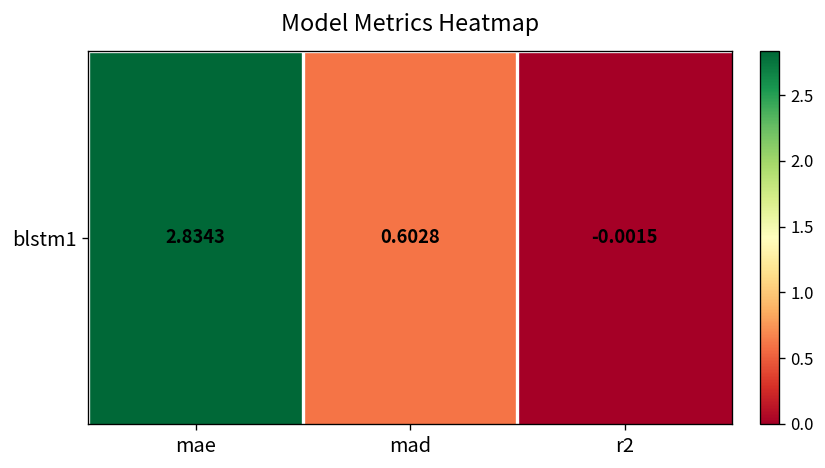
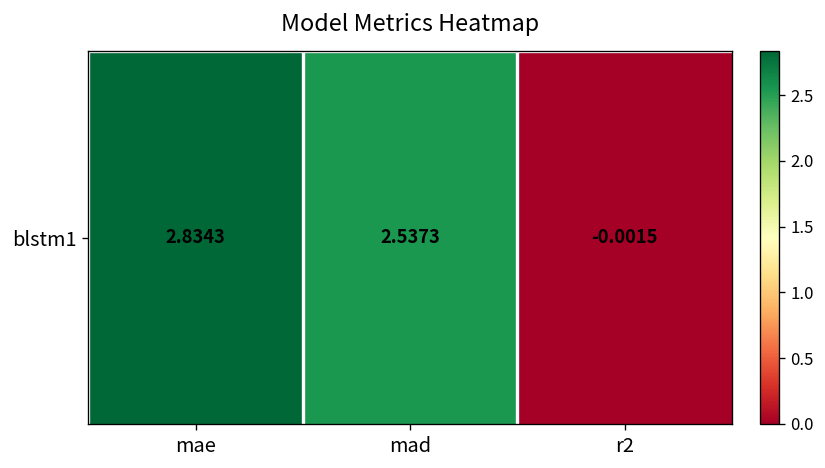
  {
    "blstm1": {
      "mae": 2.8343,
-     "mad": 0.6028,
+     "mad": 2.5373,
      "r2": -0.0015
    }
  }
